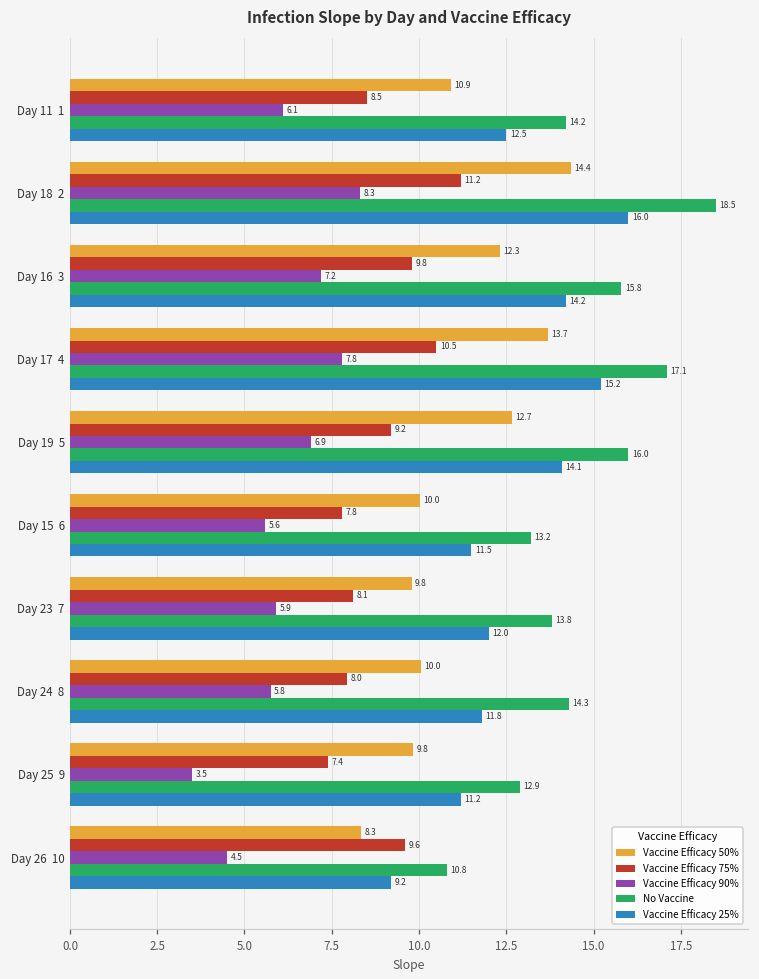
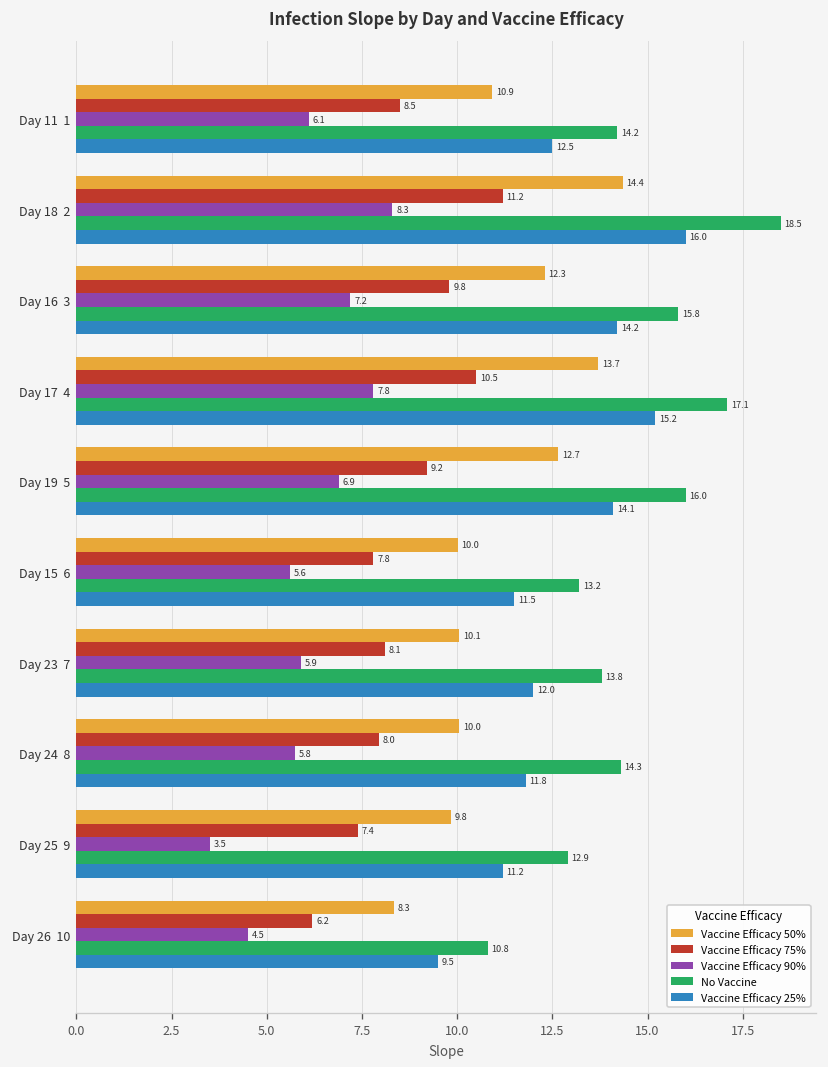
  {
    "Vaccine Efficacy 50%": {
      "Day 11 1": 10.9,
      "Day 18 2": 14.4,
      "Day 16 3": 12.3,
      "Day 17 4": 13.7,
      "Day 19 5": 12.7,
      "Day 15 6": 10.0,
-     "Day 23 7": 9.8,
+     "Day 23 7": 10.1,
      "Day 24 8": 10.0,
      "Day 25 9": 9.8,
      "Day 26 10": 8.3
    },
    "Vaccine Efficacy 75%": {
      "Day 11 1": 8.5,
      "Day 18 2": 11.2,
      "Day 16 3": 9.8,
      "Day 17 4": 10.5,
      "Day 19 5": 9.2,
      "Day 15 6": 7.8,
      "Day 23 7": 8.1,
      "Day 24 8": 8.0,
      "Day 25 9": 7.4,
-     "Day 26 10": 9.6
+     "Day 26 10": 6.2
    },
    "Vaccine Efficacy 90%": {
      "Day 11 1": 6.1,
      "Day 18 2": 8.3,
      "Day 16 3": 7.2,
      "Day 17 4": 7.8,
      "Day 19 5": 6.9,
      "Day 15 6": 5.6,
      "Day 23 7": 5.9,
      "Day 24 8": 5.8,
      "Day 25 9": 3.5,
      "Day 26 10": 4.5
    },
    "No Vaccine": {
      "Day 11 1": 14.2,
      "Day 18 2": 18.5,
      "Day 16 3": 15.8,
      "Day 17 4": 17.1,
      "Day 19 5": 16.0,
      "Day 15 6": 13.2,
      "Day 23 7": 13.8,
      "Day 24 8": 14.3,
      "Day 25 9": 12.9,
      "Day 26 10": 10.8
    },
    "Vaccine Efficacy 25%": {
      "Day 11 1": 12.5,
      "Day 18 2": 16.0,
      "Day 16 3": 14.2,
      "Day 17 4": 15.2,
      "Day 19 5": 14.1,
      "Day 15 6": 11.5,
      "Day 23 7": 12.0,
      "Day 24 8": 11.8,
      "Day 25 9": 11.2,
-     "Day 26 10": 9.2
+     "Day 26 10": 9.5
    }
  }
